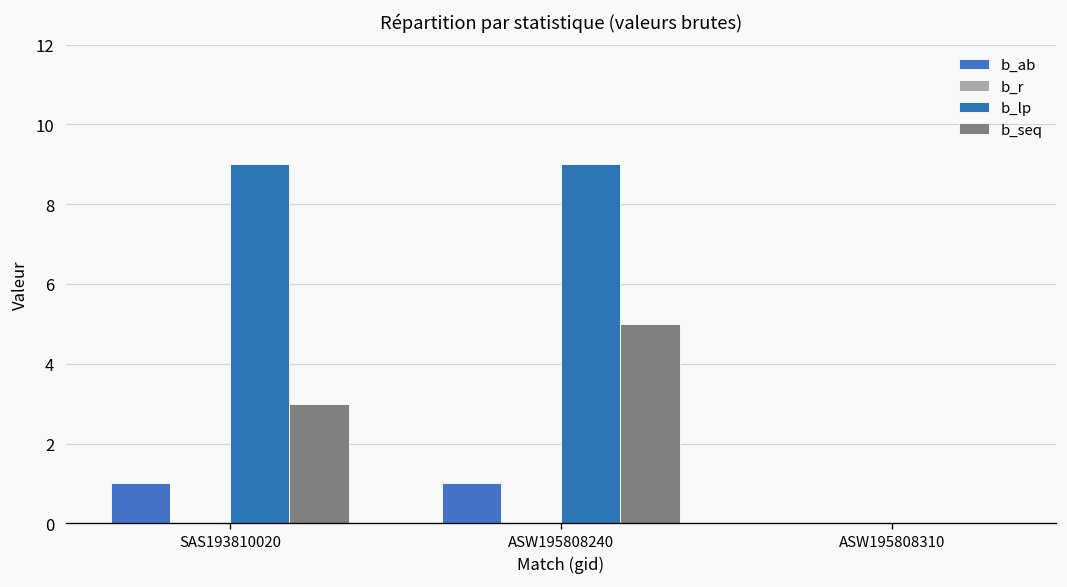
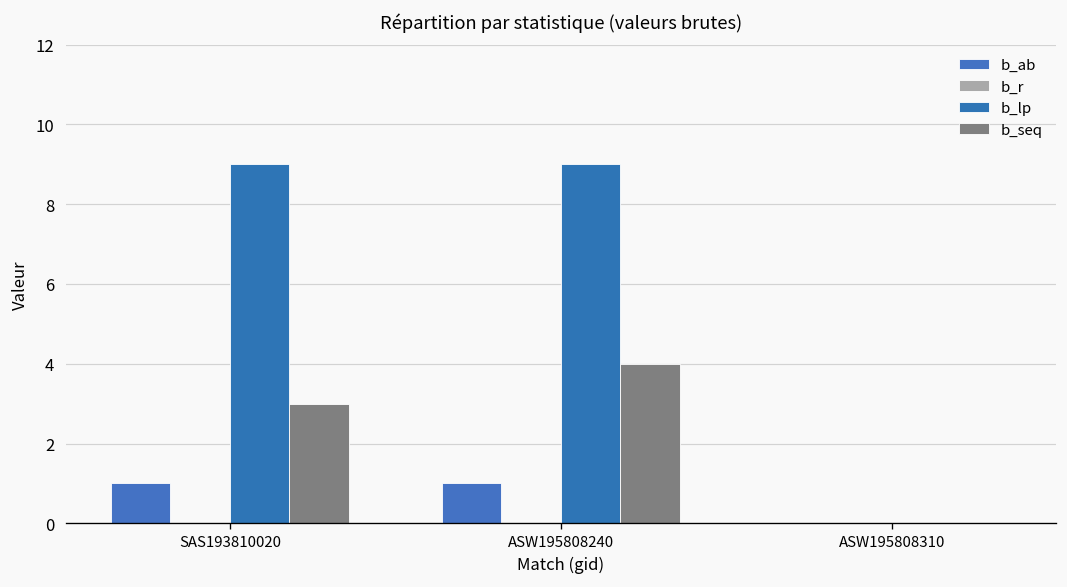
  {
    "b_r": {
      "SAS193810020": 0,
      "ASW195808240": 0,
      "ASW195808310": 0
    },
    "b_seq": {
      "SAS193810020": 3,
-     "ASW195808240": 5,
+     "ASW195808240": 4,
      "ASW195808310": 0
    }
  }
